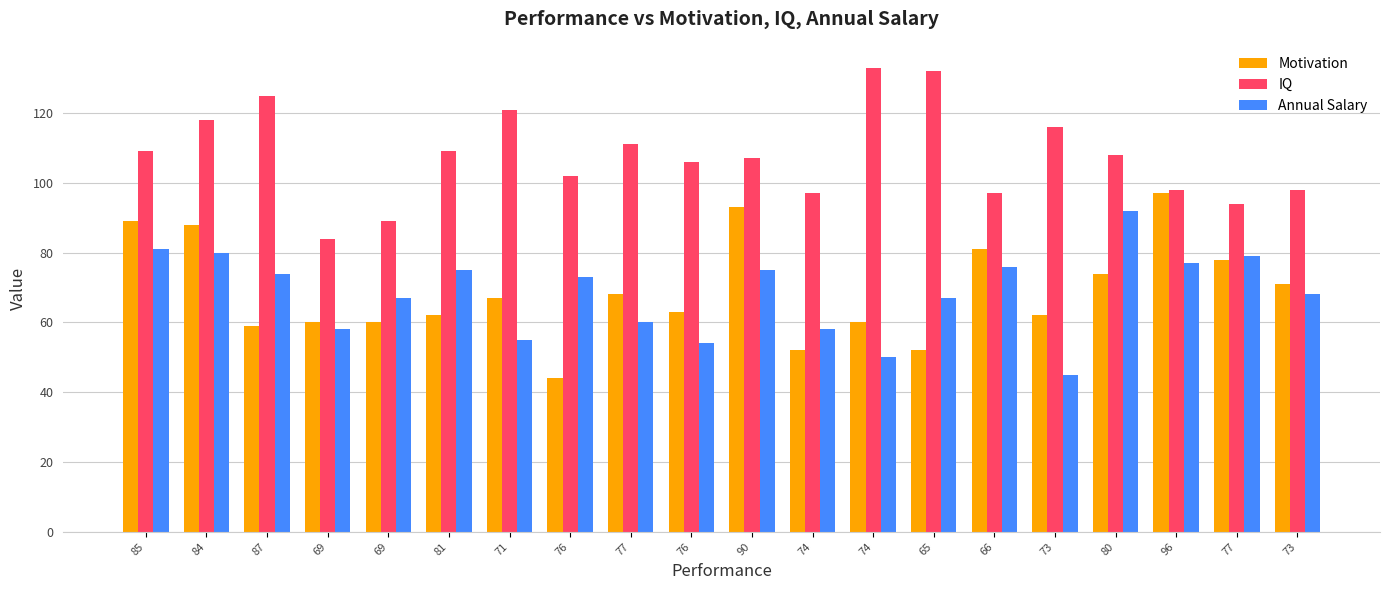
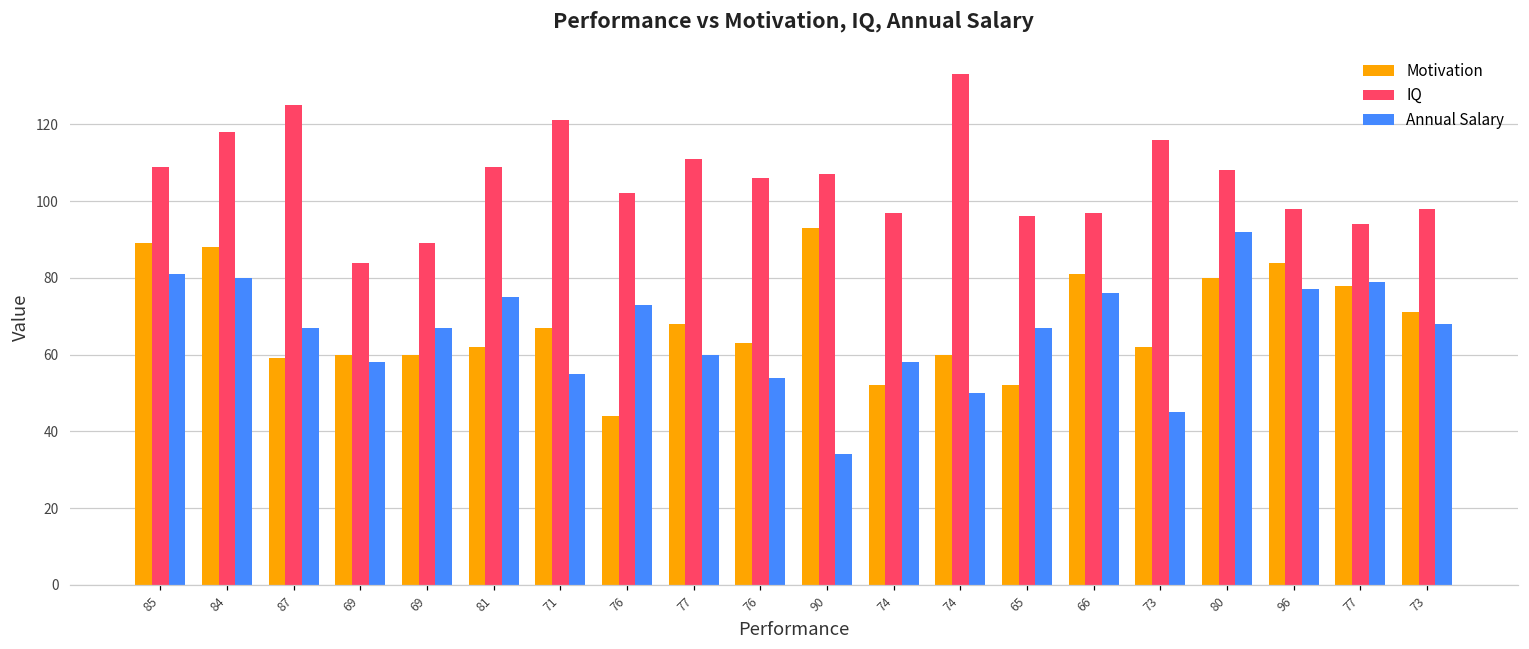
  {
    "Motivation": {
      "85": 89,
      "84": 88,
      "87": 59,
      "81": 62,
      "71": 67,
      "90": 93,
      "65": 52,
      "66": 81,
-     "80": 74,
-     "96": 97
+     "80": 80,
+     "96": 84
    },
    "IQ": {
      "85": 109,
      "84": 118,
      "87": 125,
      "81": 109,
      "71": 121,
      "90": 107,
-     "65": 132,
+     "65": 96,
      "66": 97,
      "80": 108,
      "96": 98
    },
    "Annual Salary": {
      "85": 81,
      "84": 80,
-     "87": 74,
+     "87": 67,
      "81": 75,
      "71": 55,
-     "90": 75,
+     "90": 34,
      "65": 67,
      "66": 76,
      "80": 92,
      "96": 77
    }
  }
